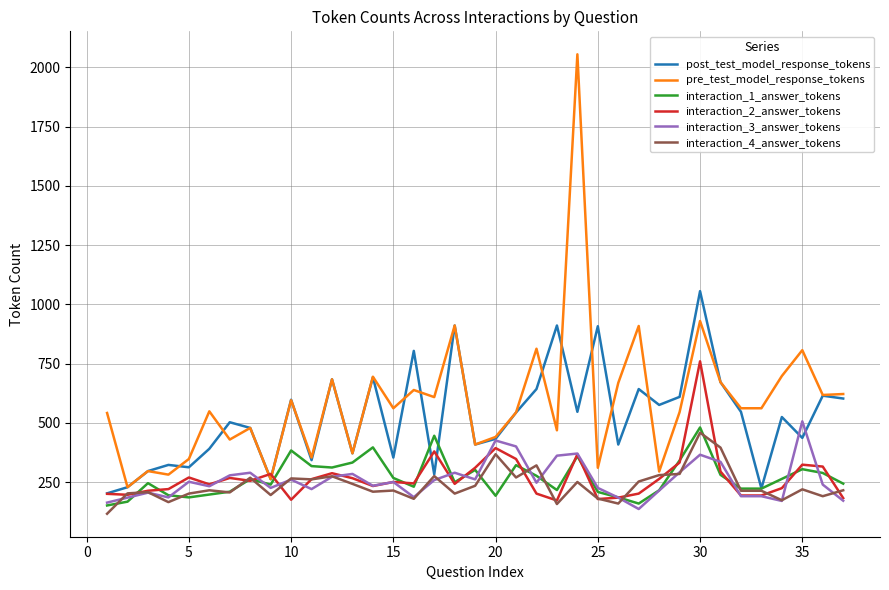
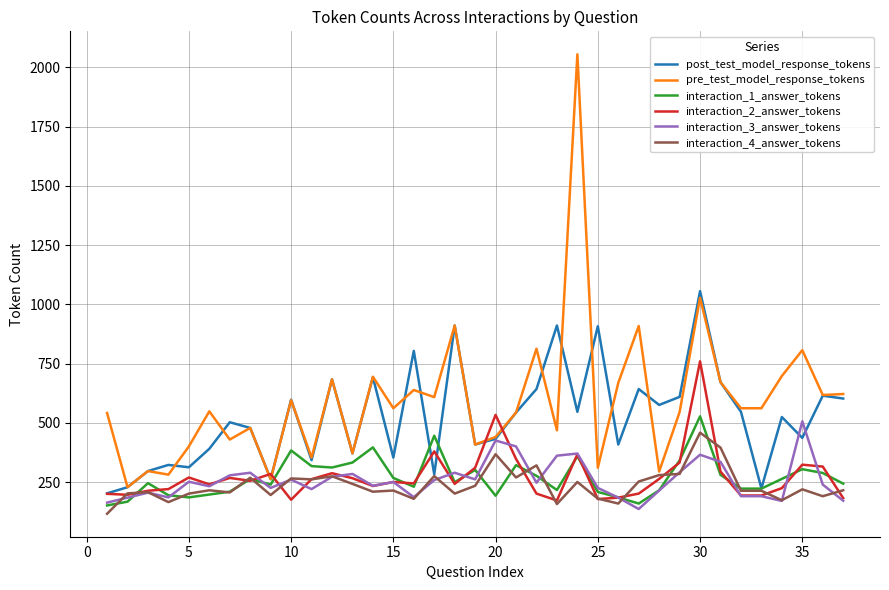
  {
    "post_test_model_response_tokens": {
      "5": 310,
      "15": 350,
      "25": 910,
      "30": 1060,
      "35": 440
    },
    "pre_test_model_response_tokens": {
-     "5": 350,
+     "5": 400,
      "15": 560,
      "25": 310,
-     "30": 930,
+     "30": 1030,
      "35": 810
    },
    "interaction_1_answer_tokens": {
      "5": 190,
      "10": 380,
      "15": 270,
      "20": 190,
      "25": 210,
-     "30": 480,
+     "30": 530,
      "35": 310
    },
    "interaction_2_answer_tokens": {
      "5": 270,
      "10": 180,
-     "20": 390,
+     "20": 530,
      "30": 760,
      "35": 320
    },
    "interaction_3_answer_tokens": {
      "5": 250,
      "25": 230,
      "30": 370,
      "35": 510
    },
    "interaction_4_answer_tokens": {
      "5": 200,
      "15": 220,
      "20": 370,
      "30": 460,
      "35": 220
    }
  }
